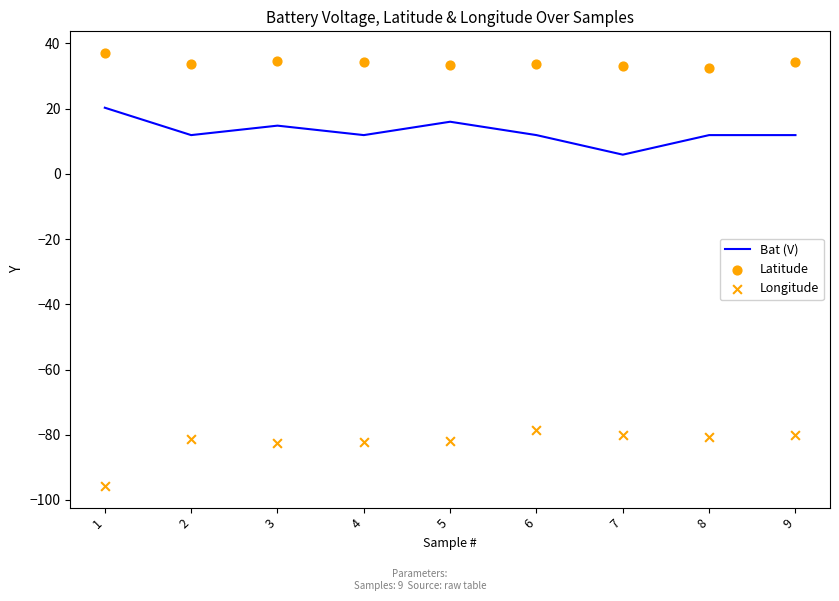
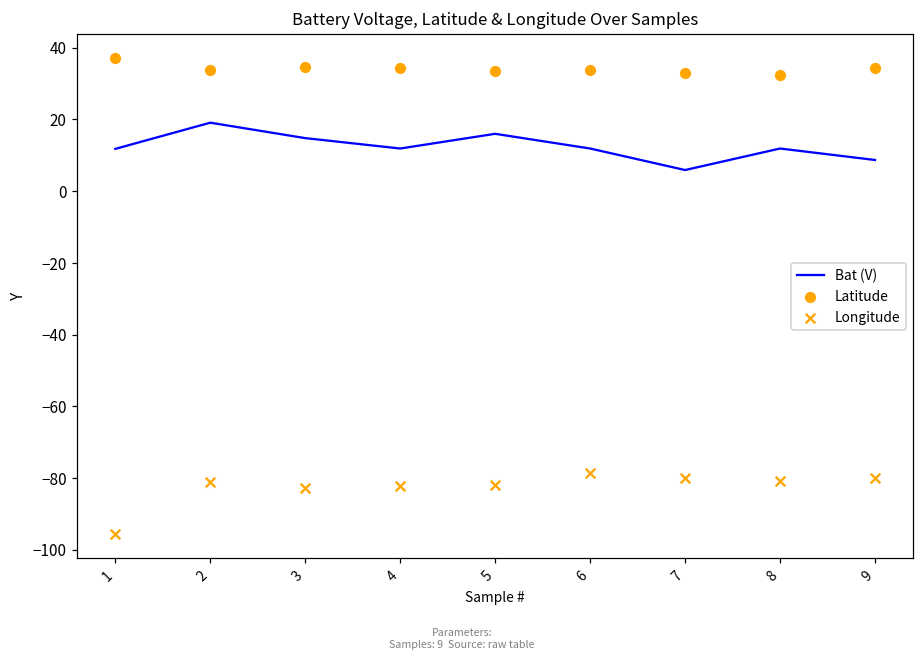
  {
    "Bat (V)": {
-     "1": 20,
-     "2": 12,
+     "1": 12,
+     "2": 19,
      "3": 15,
      "4": 12,
      "5": 16,
      "6": 12,
      "7": 6,
      "8": 12,
-     "9": 12
+     "9": 9
    }
  }
